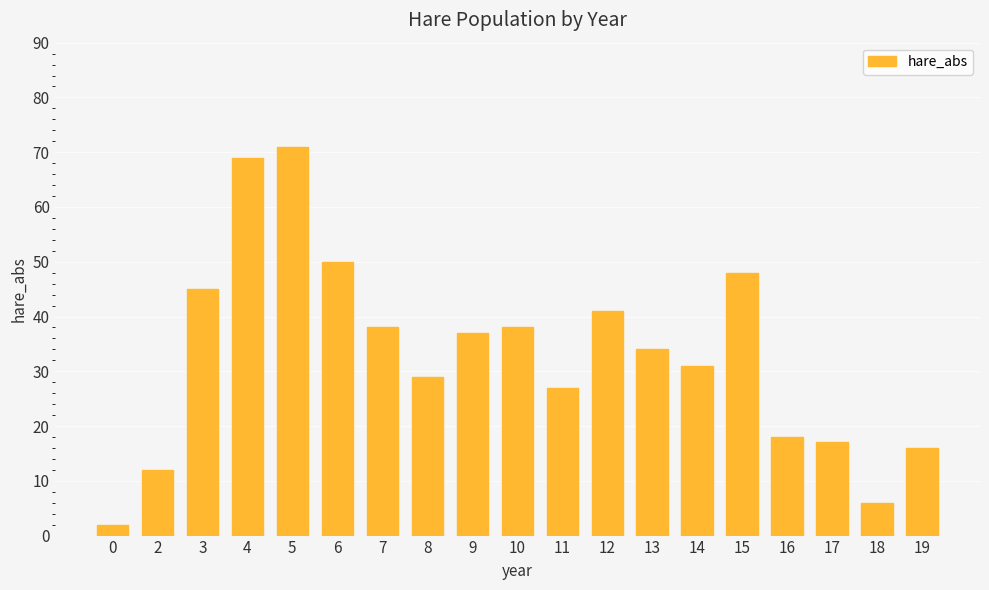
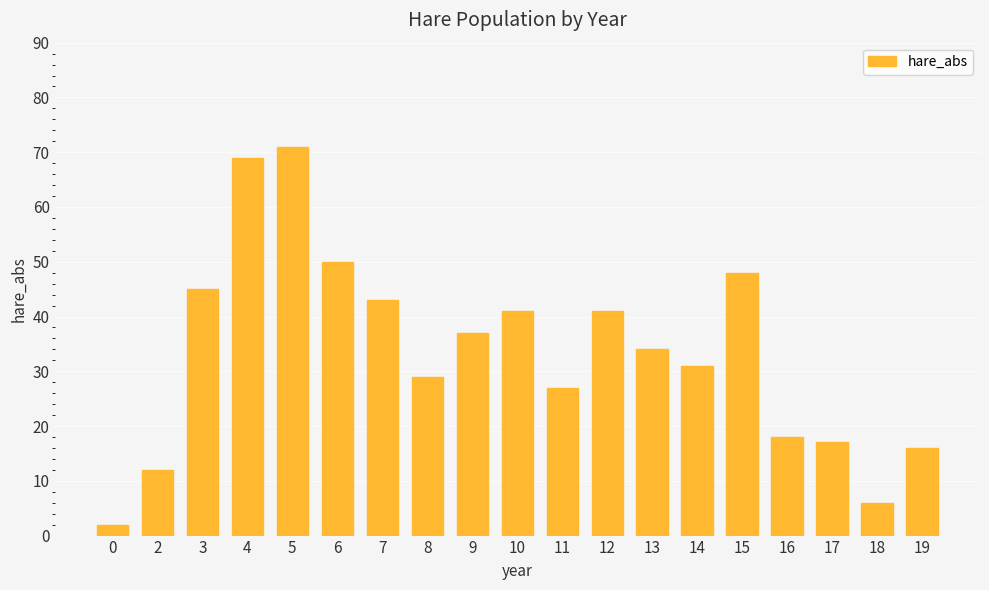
  {
    "0": 2,
    "2": 12,
    "3": 45,
    "4": 69,
    "5": 71,
    "6": 50,
-   "7": 38,
+   "7": 43,
    "8": 29,
    "9": 37,
-   "10": 38,
+   "10": 41,
    "11": 27,
    "12": 41,
    "13": 34,
    "14": 31,
    "15": 48,
    "16": 18,
    "17": 17,
    "18": 6,
    "19": 16
  }
